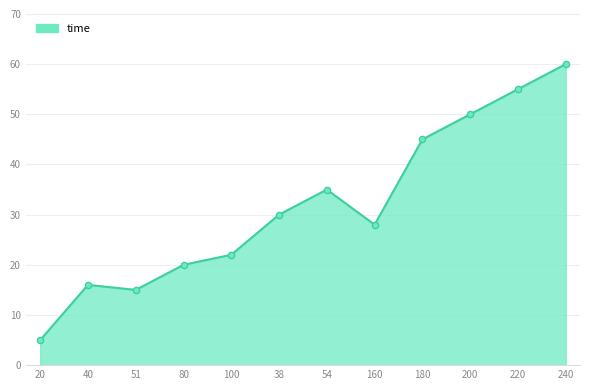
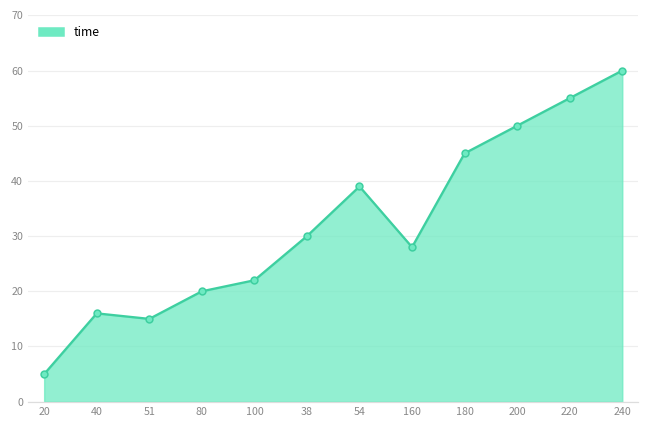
  {
    "20": 5,
    "40": 16,
    "51": 15,
    "80": 20,
    "100": 22,
    "38": 30,
-   "54": 35,
+   "54": 39,
    "160": 28,
    "180": 45,
    "200": 50,
    "220": 55,
    "240": 60
  }
